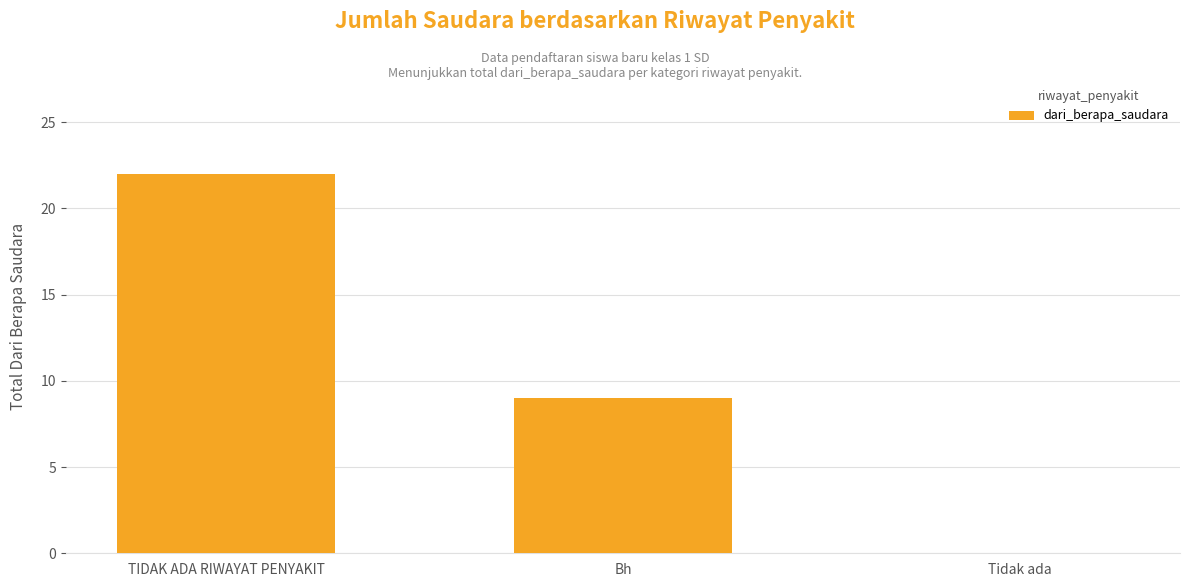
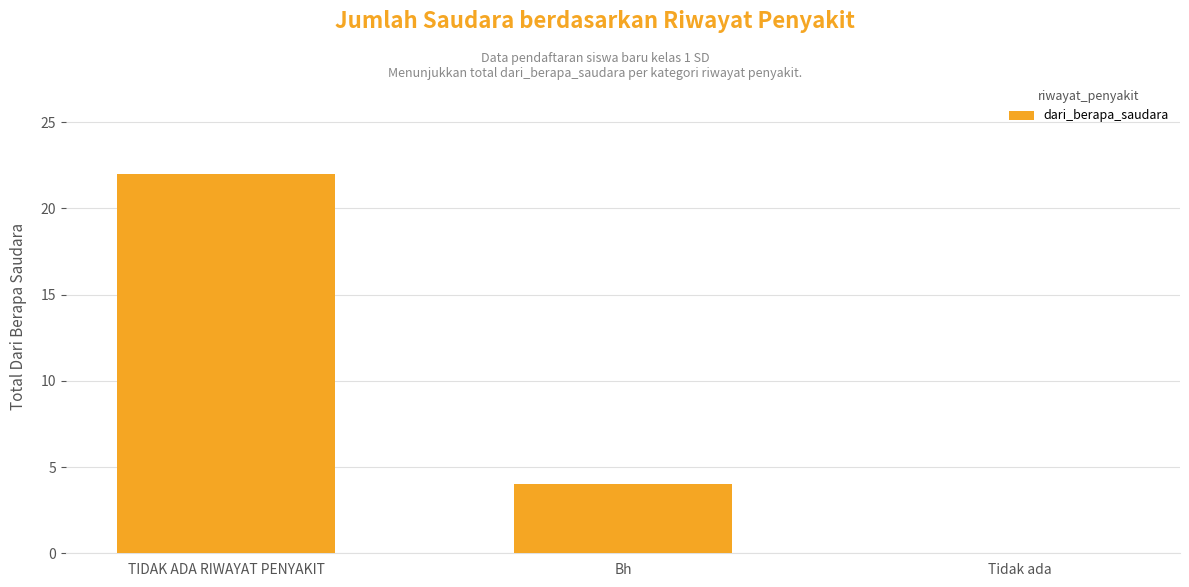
  {
    "TIDAK ADA RIWAYAT PENYAKIT": 22,
-   "Bh": 9,
+   "Bh": 4,
    "Tidak ada": 0
  }
